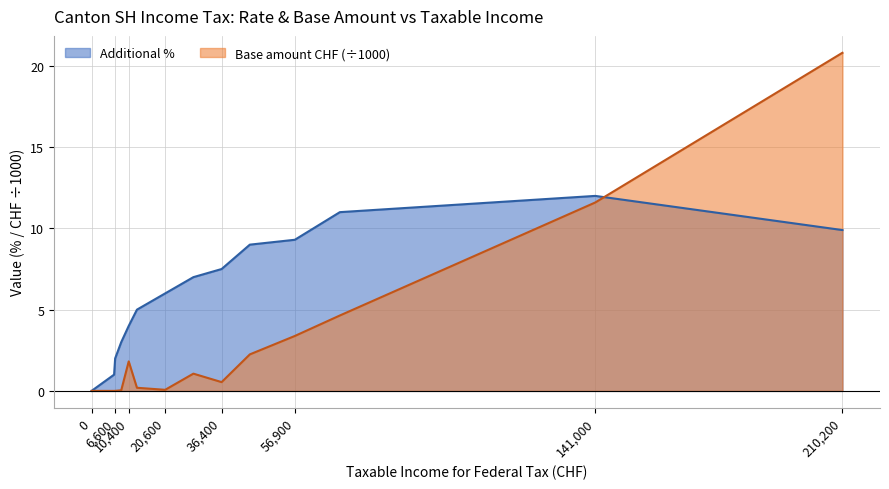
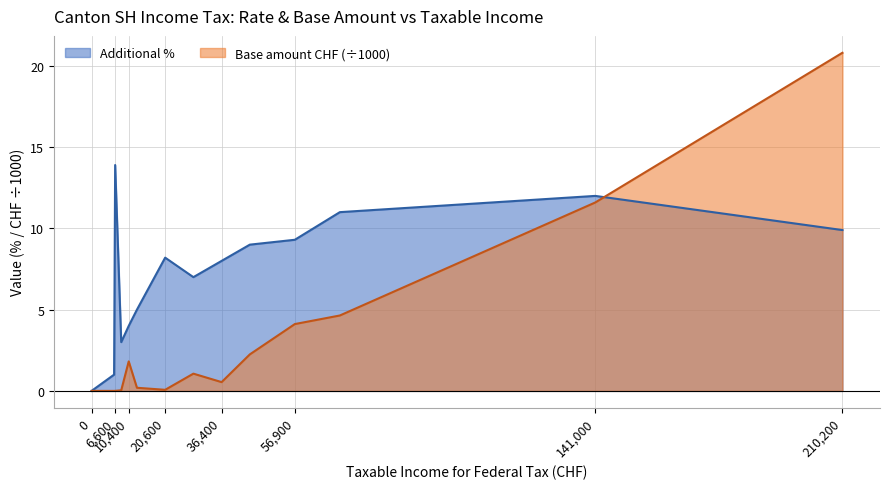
  {
    "Additional %": {
-     "6,600": 2.0,
+     "6,600": 13.9,
      "10,400": 4.0,
-     "20,600": 6.0,
-     "36,400": 7.5,
+     "20,600": 8.2,
+     "36,400": 8.0,
      "56,900": 9.3,
      "141,000": 12.0,
      "210,200": 9.9
    },
    "Base amount CHF (÷1000)": {
      "6,600": 0.0,
      "10,400": 1.8,
      "20,600": 0.1,
      "36,400": 0.5,
-     "56,900": 3.4,
+     "56,900": 4.1,
      "141,000": 11.6,
      "210,200": 20.8
    }
  }
